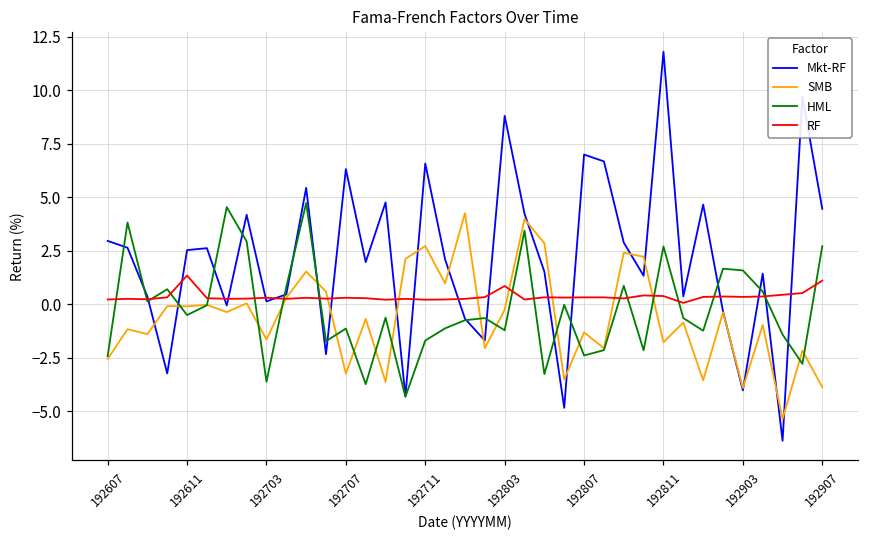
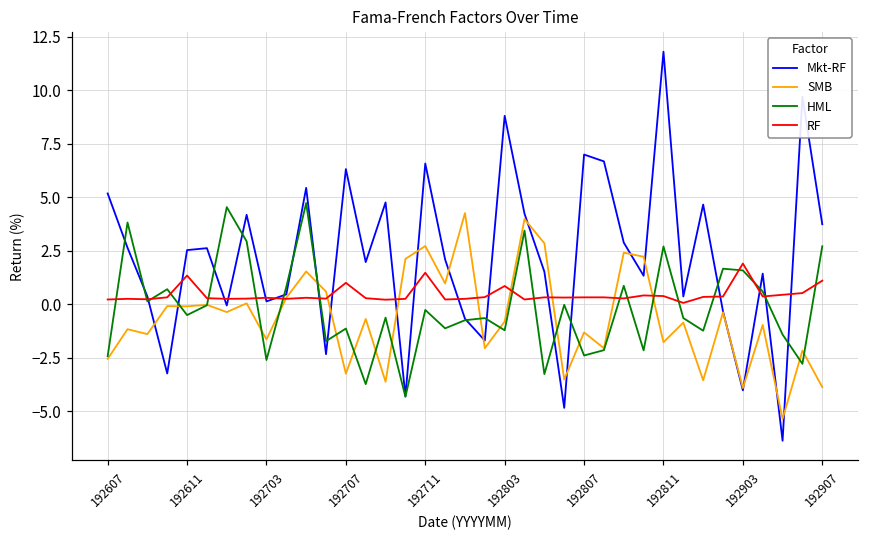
  {
    "Mkt-RF": {
-     "192607": 3.0,
+     "192607": 5.2,
      "192611": 2.5,
      "192703": 0.1,
      "192707": 6.3,
      "192711": 6.6,
      "192803": 8.8,
      "192807": 7.0,
      "192811": 11.8,
-     "192907": 4.5
+     "192907": 3.7
    },
    "SMB": {
      "192611": -0.1,
      "192703": -1.7,
      "192707": -3.3,
      "192711": 2.7,
-     "192803": -0.3,
+     "192803": -0.8,
      "192807": -1.3,
      "192811": -1.8,
      "192907": -3.9
    },
    "HML": {
      "192611": -0.5,
-     "192703": -3.6,
+     "192703": -2.6,
      "192707": -1.1,
-     "192711": -1.7,
+     "192711": -0.3,
      "192803": -1.2,
      "192807": -2.4,
      "192811": 2.7,
      "192903": 1.6,
      "192907": 2.7
    },
    "RF": {
      "192607": 0.2,
      "192611": 1.3,
      "192703": 0.3,
-     "192707": 0.3,
-     "192711": 0.2,
+     "192707": 1.0,
+     "192711": 1.5,
      "192803": 0.9,
      "192807": 0.3,
      "192811": 0.4,
-     "192903": 0.3,
+     "192903": 1.9,
      "192907": 1.1
    }
  }
